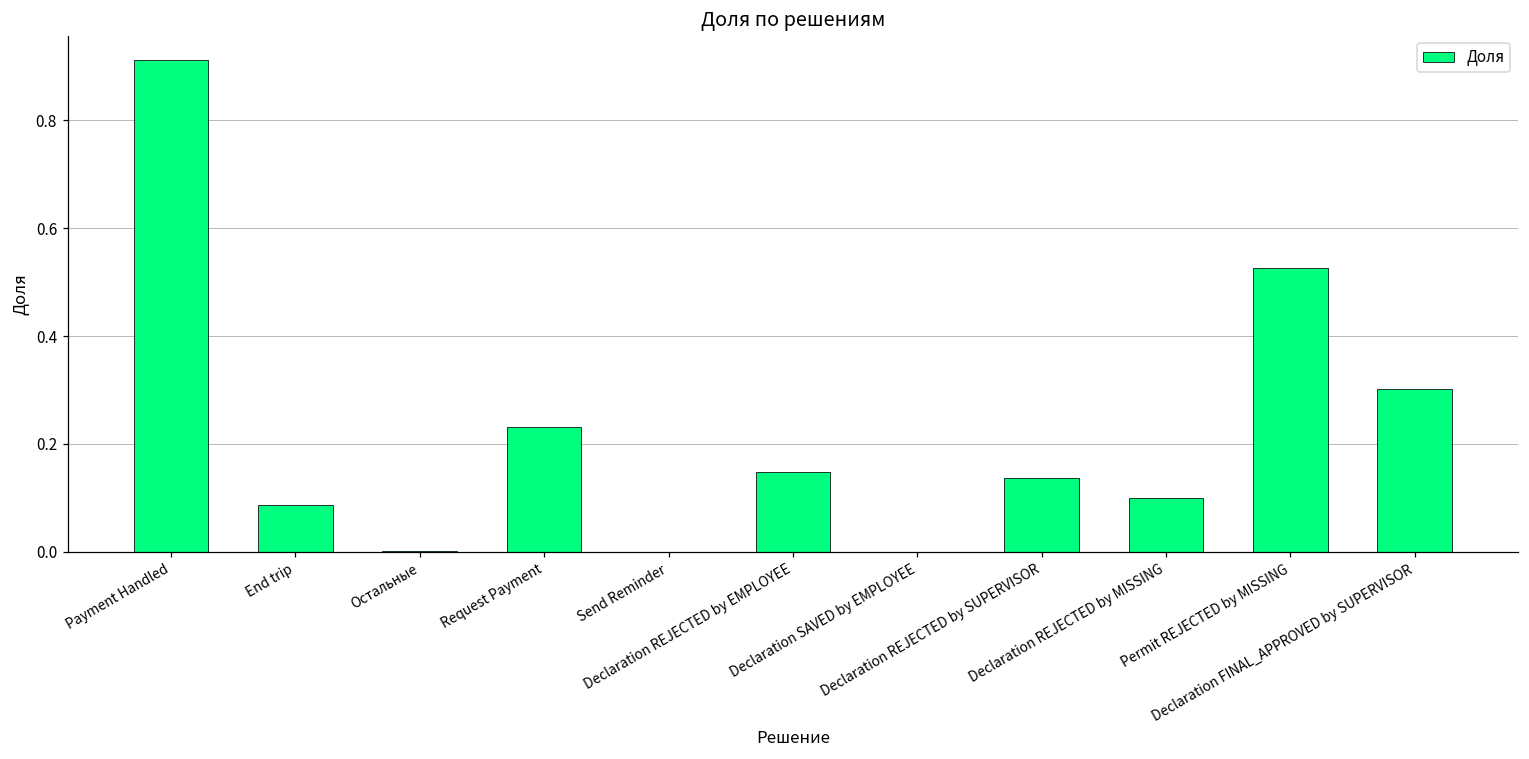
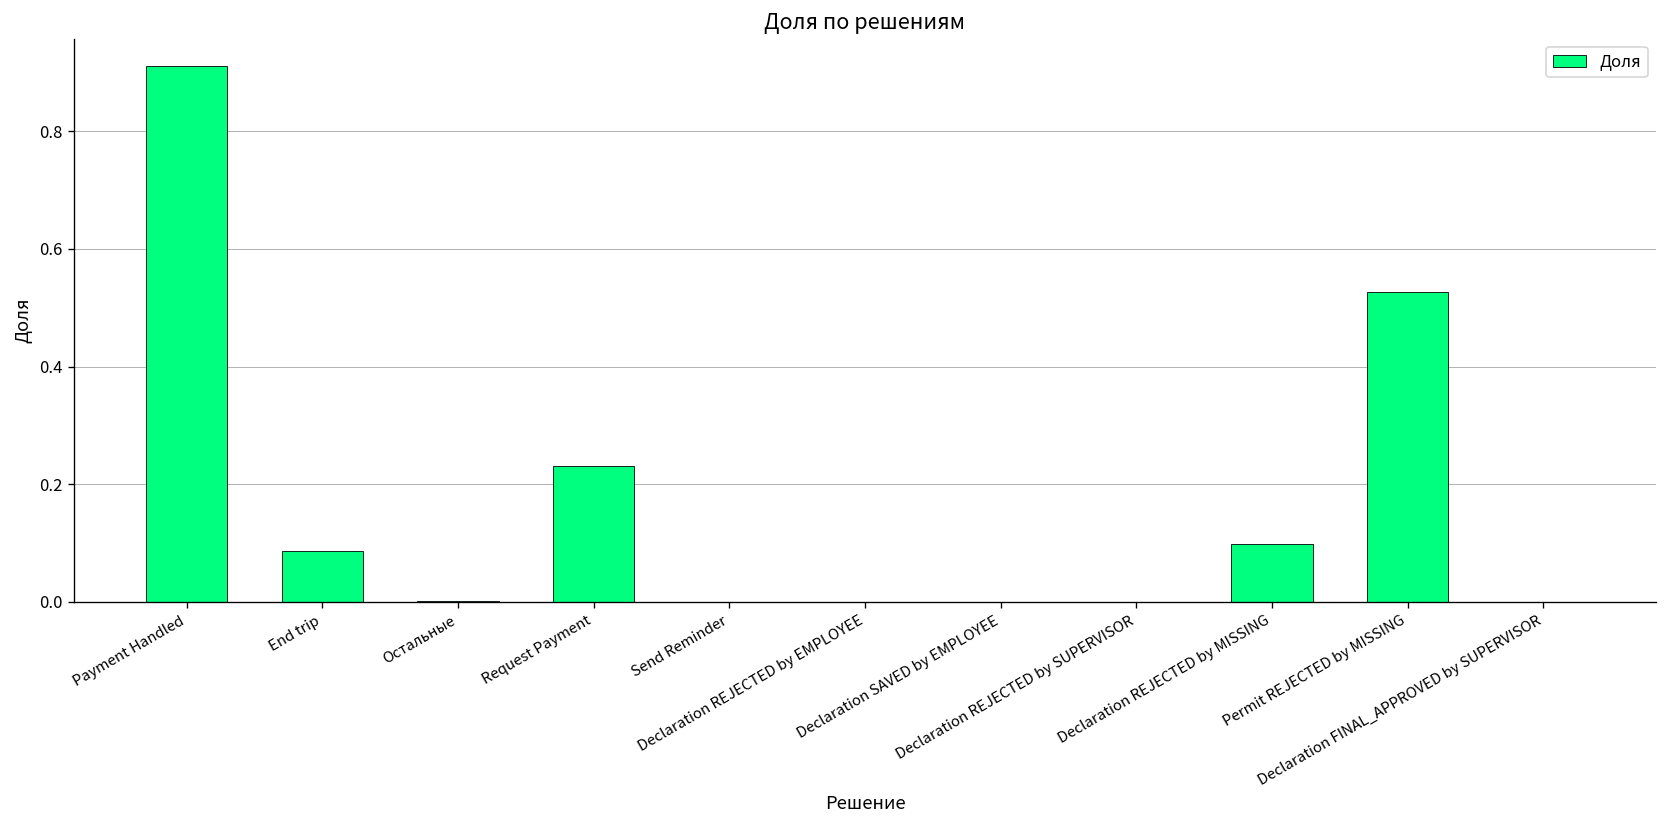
  {
    "Payment Handled": 0.91,
    "End trip": 0.09,
    "Request Payment": 0.23,
-   "Declaration REJECTED by EMPLOYEE": 0.15,
-   "Declaration REJECTED by SUPERVISOR": 0.14,
+   "Declaration REJECTED by EMPLOYEE": 0.00,
+   "Declaration REJECTED by SUPERVISOR": 0.00,
    "Declaration REJECTED by MISSING": 0.10,
    "Permit REJECTED by MISSING": 0.53,
-   "Declaration FINAL_APPROVED by SUPERVISOR": 0.30
+   "Declaration FINAL_APPROVED by SUPERVISOR": 0.00
  }
